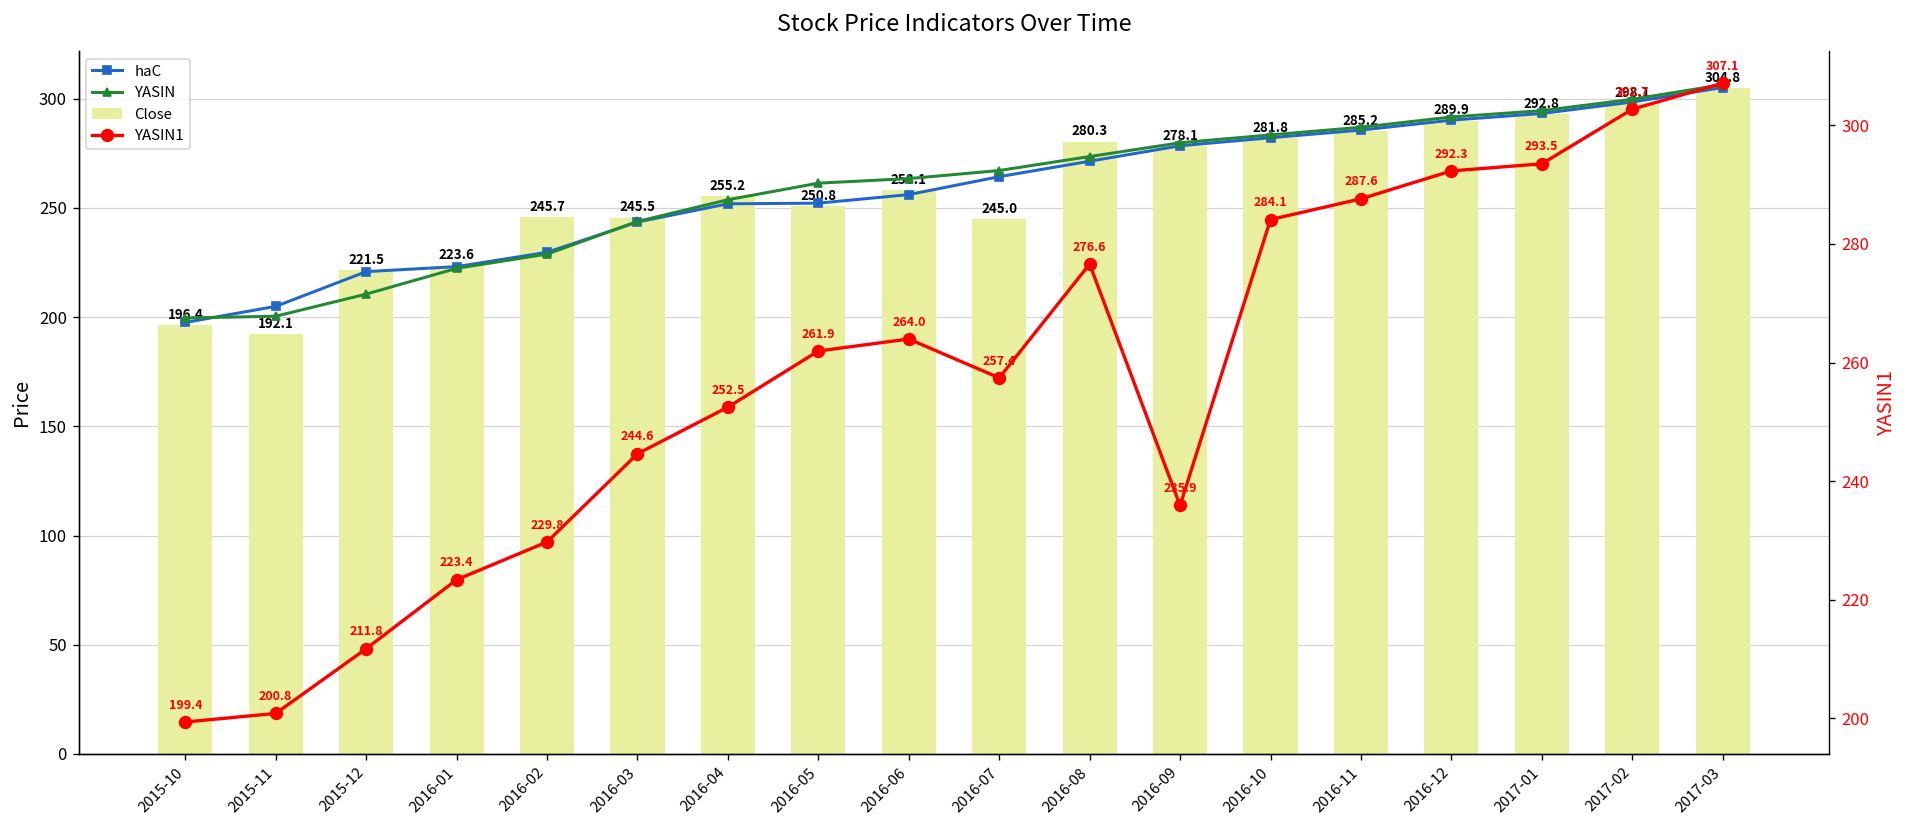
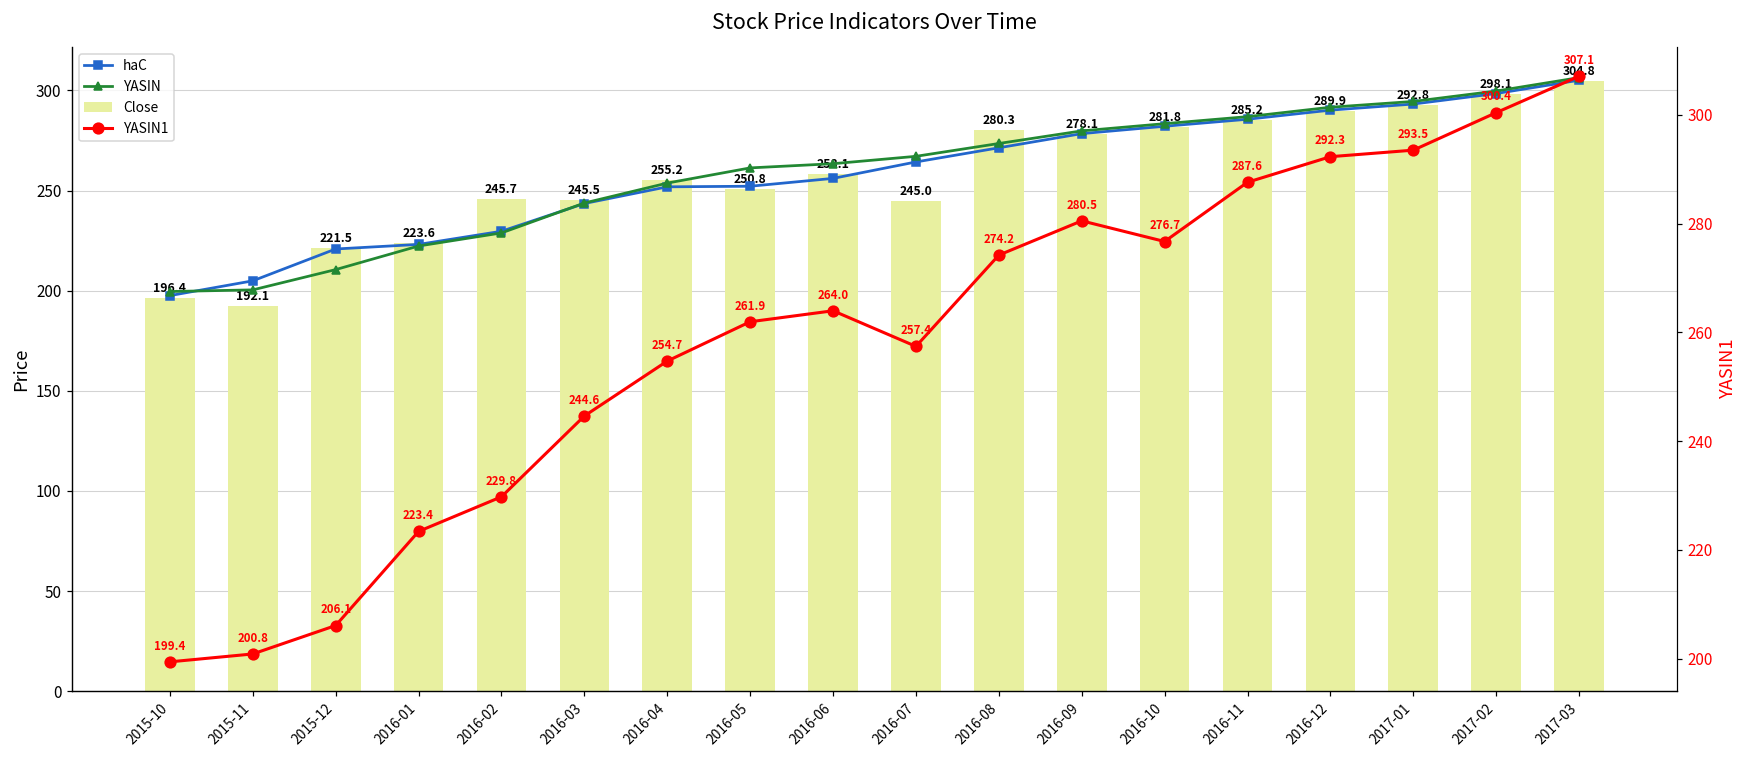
  {
    "Close": {
      "2015-12": 221.5,
      "2016-01": 223.6,
      "2016-02": 245.7,
      "2016-03": 245.5,
      "2016-04": 255.2,
      "2016-07": 245.0,
      "2016-08": 280.3
    },
    "YASIN1": {
      "2015-10": 199.4,
      "2015-11": 200.8,
-     "2015-12": 211.8,
+     "2015-12": 206.1,
      "2016-01": 223.4,
      "2016-02": 229.8,
      "2016-03": 244.6,
-     "2016-04": 252.5,
+     "2016-04": 254.7,
      "2016-05": 261.9,
      "2016-06": 264.0,
      "2016-07": 257.4,
-     "2016-08": 276.6,
-     "2016-09": 235.9,
-     "2016-10": 284.1,
+     "2016-08": 274.2,
+     "2016-09": 280.5,
+     "2016-10": 276.7,
      "2016-11": 287.6,
      "2016-12": 292.3,
      "2017-01": 293.5,
-     "2017-02": 302.7
+     "2017-02": 300.4
    }
  }
